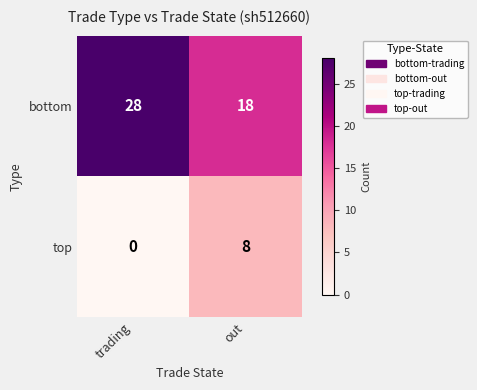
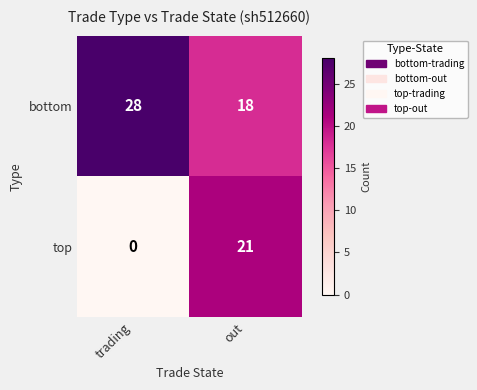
  {
    "bottom": {
      "trading": 28,
      "out": 18
    },
    "top": {
      "trading": 0,
-     "out": 8
+     "out": 21
    }
  }
